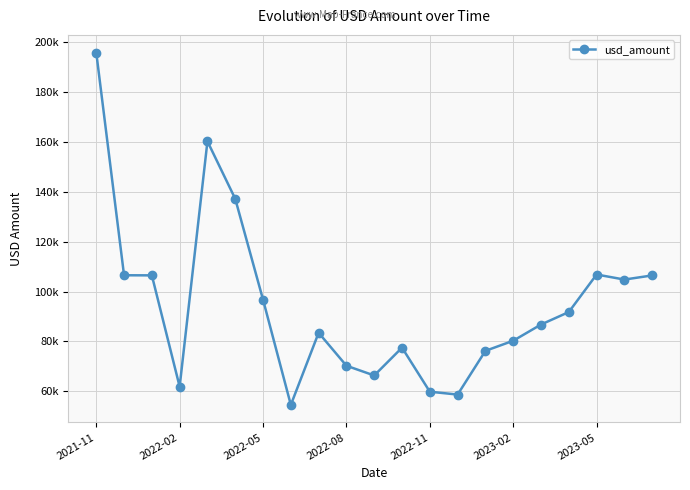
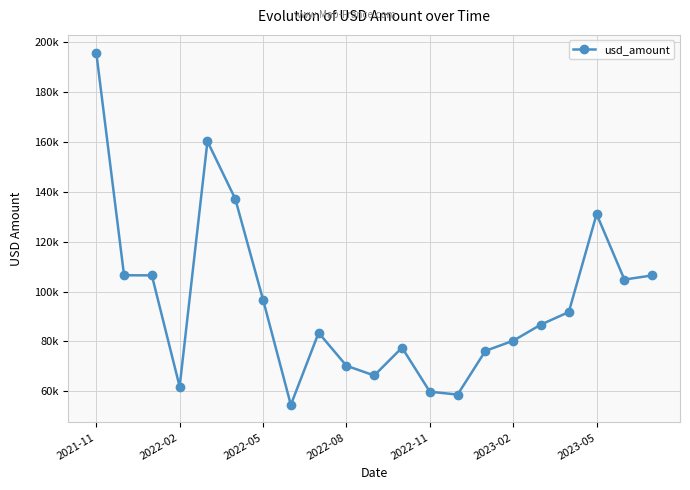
  {
    "2021-11": 196000,
    "2022-02": 62000,
    "2022-05": 97000,
    "2022-08": 70000,
    "2022-11": 60000,
    "2023-02": 80000,
-   "2023-05": 107000
+   "2023-05": 131000
  }
